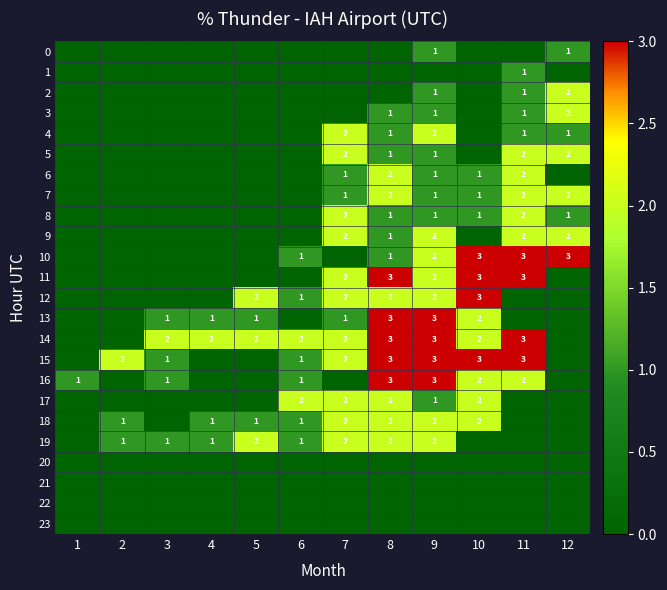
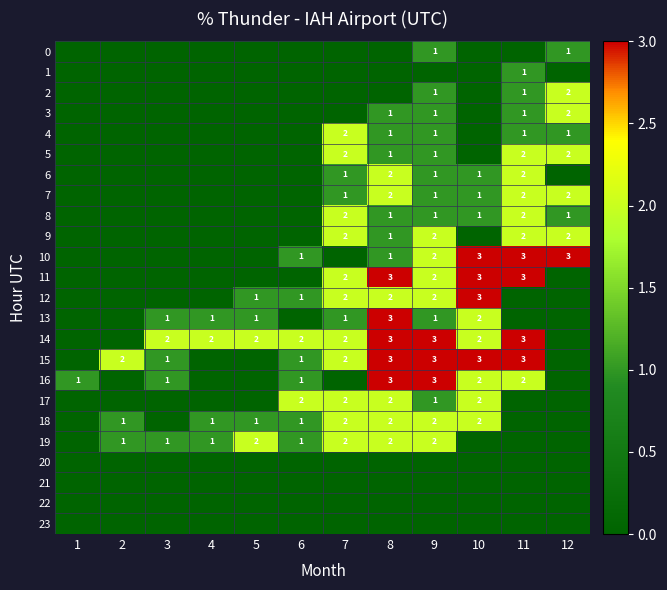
  {
    "0": {
      "9": 1,
      "12": 1
    },
    "1": {
      "11": 1
    },
    "2": {
      "9": 1,
      "11": 1,
      "12": 2
    },
    "3": {
      "8": 1,
      "9": 1,
      "11": 1,
      "12": 2
    },
    "4": {
      "7": 2,
      "8": 1,
-     "9": 2,
+     "9": 1,
      "11": 1,
      "12": 1
    },
    "5": {
      "7": 2,
      "8": 1,
      "9": 1,
      "11": 2,
      "12": 2
    },
    "6": {
      "7": 1,
      "8": 2,
      "9": 1,
      "10": 1,
      "11": 2
    },
    "7": {
      "7": 1,
      "8": 2,
      "9": 1,
      "10": 1,
      "11": 2,
      "12": 2
    },
    "8": {
      "7": 2,
      "8": 1,
      "9": 1,
      "10": 1,
      "11": 2,
      "12": 1
    },
    "9": {
      "7": 2,
      "8": 1,
      "9": 2,
      "11": 2,
      "12": 2
    },
    "10": {
      "6": 1,
      "8": 1,
      "9": 2,
      "10": 3,
      "11": 3,
      "12": 3
    },
    "11": {
      "7": 2,
      "8": 3,
      "9": 2,
      "10": 3,
      "11": 3
    },
    "12": {
-     "5": 2,
+     "5": 1,
      "6": 1,
      "7": 2,
      "8": 2,
      "9": 2,
      "10": 3
    },
    "13": {
      "3": 1,
      "4": 1,
      "5": 1,
      "7": 1,
      "8": 3,
-     "9": 3,
+     "9": 1,
      "10": 2
    },
    "14": {
      "3": 2,
      "4": 2,
      "5": 2,
      "6": 2,
      "7": 2,
      "8": 3,
      "9": 3,
      "10": 2,
      "11": 3
    },
    "15": {
      "2": 2,
      "3": 1,
      "6": 1,
      "7": 2,
      "8": 3,
      "9": 3,
      "10": 3,
      "11": 3
    },
    "16": {
      "1": 1,
      "3": 1,
      "6": 1,
      "8": 3,
      "9": 3,
      "10": 2,
      "11": 2
    },
    "17": {
      "6": 2,
      "7": 2,
      "8": 2,
      "9": 1,
      "10": 2
    },
    "18": {
      "2": 1,
      "4": 1,
      "5": 1,
      "6": 1,
      "7": 2,
      "8": 2,
      "9": 2,
      "10": 2
    },
    "19": {
      "2": 1,
      "3": 1,
      "4": 1,
      "5": 2,
      "6": 1,
      "7": 2,
      "8": 2,
      "9": 2
    }
  }
